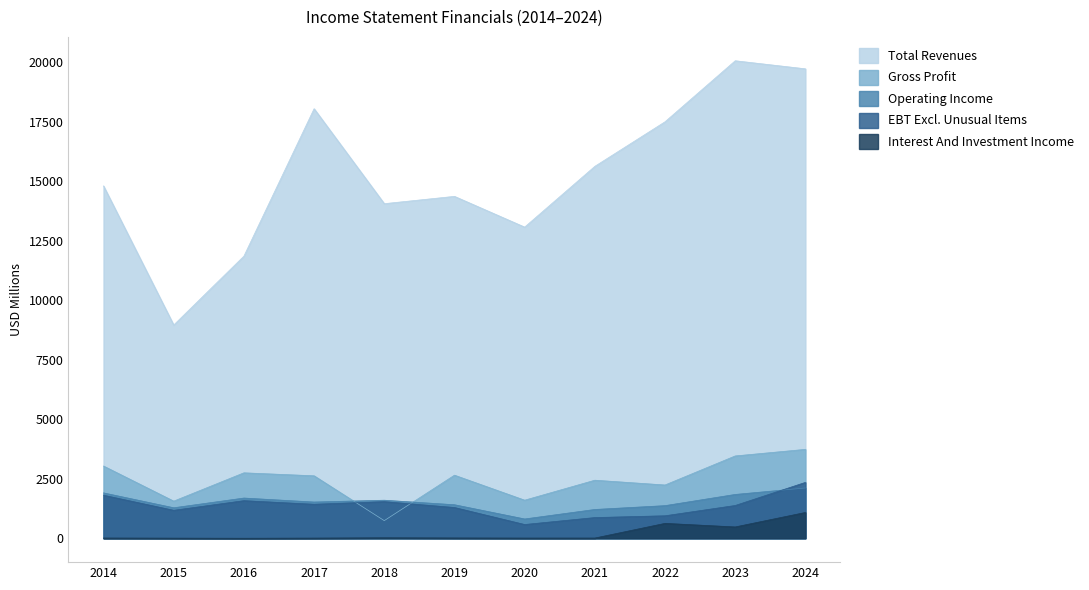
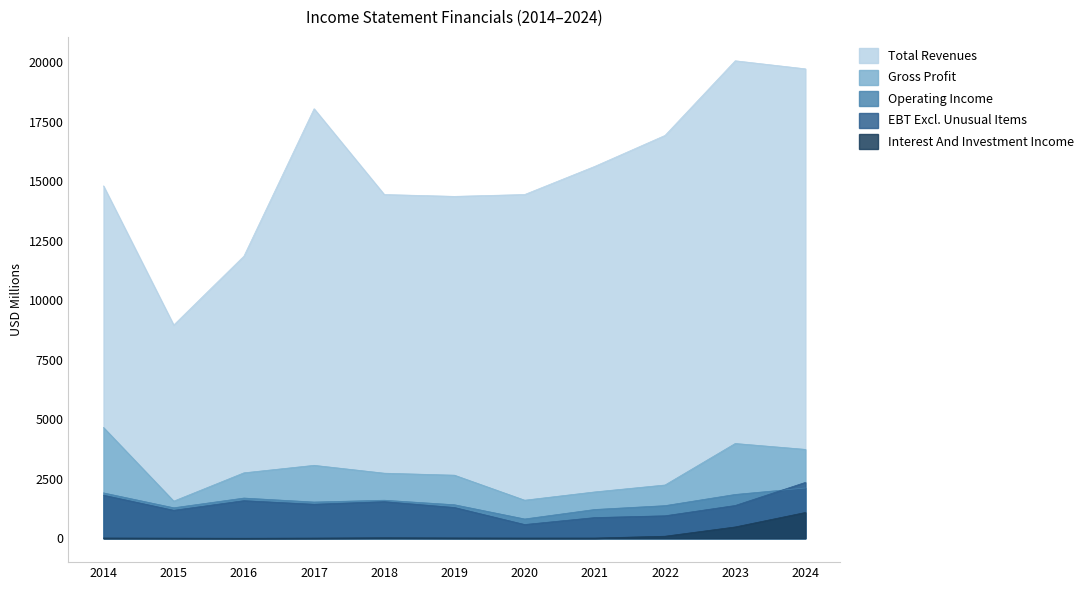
  {
    "Total Revenues": {
      "2014": 14800,
      "2015": 9000,
      "2016": 11800,
      "2017": 18000,
-     "2018": 14100,
+     "2018": 14400,
      "2019": 14400,
-     "2020": 13100,
+     "2020": 14400,
      "2021": 15600,
-     "2022": 17500,
+     "2022": 16900,
      "2023": 20100,
      "2024": 19700
    },
    "Gross Profit": {
-     "2014": 3000,
+     "2014": 4700,
      "2015": 1600,
      "2016": 2700,
-     "2017": 2600,
-     "2018": 700,
+     "2017": 3100,
+     "2018": 2700,
      "2019": 2600,
      "2020": 1600,
-     "2021": 2400,
+     "2021": 1900,
      "2022": 2200,
-     "2023": 3500,
+     "2023": 4000,
      "2024": 3700
    },
    "Interest And Investment Income": {
      "2014": 0,
      "2015": 0,
      "2016": 0,
      "2017": 0,
      "2018": 0,
      "2019": 0,
      "2020": 0,
      "2021": 0,
-     "2022": 600,
+     "2022": 100,
      "2023": 500,
      "2024": 1100
    }
  }
